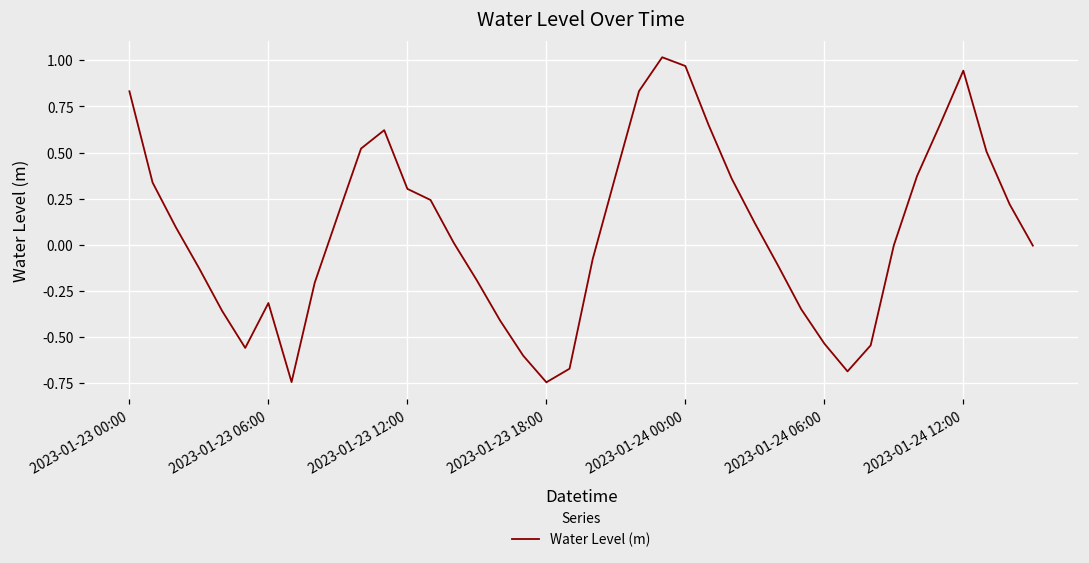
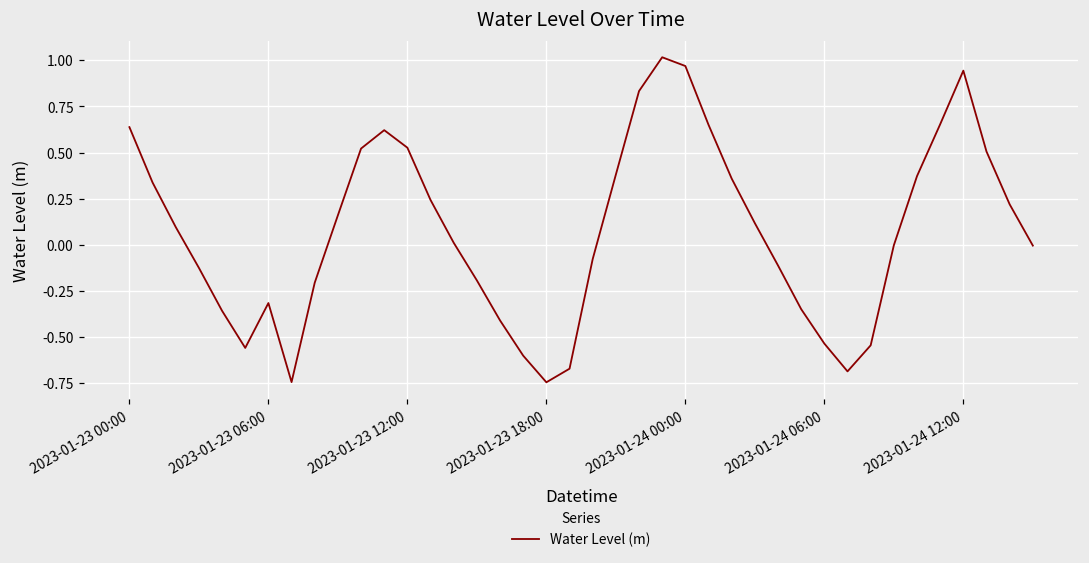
  {
-   "2023-01-23 00:00": 0.83,
+   "2023-01-23 00:00": 0.64,
    "2023-01-23 06:00": -0.32,
-   "2023-01-23 12:00": 0.30,
+   "2023-01-23 12:00": 0.53,
    "2023-01-23 18:00": -0.75,
    "2023-01-24 00:00": 0.97,
    "2023-01-24 06:00": -0.54,
    "2023-01-24 12:00": 0.94
  }
